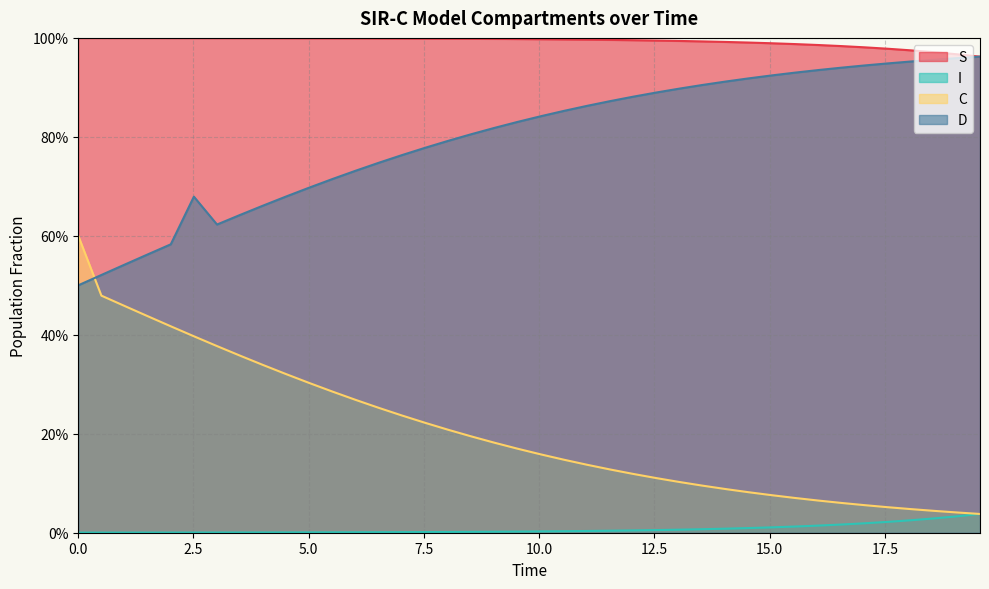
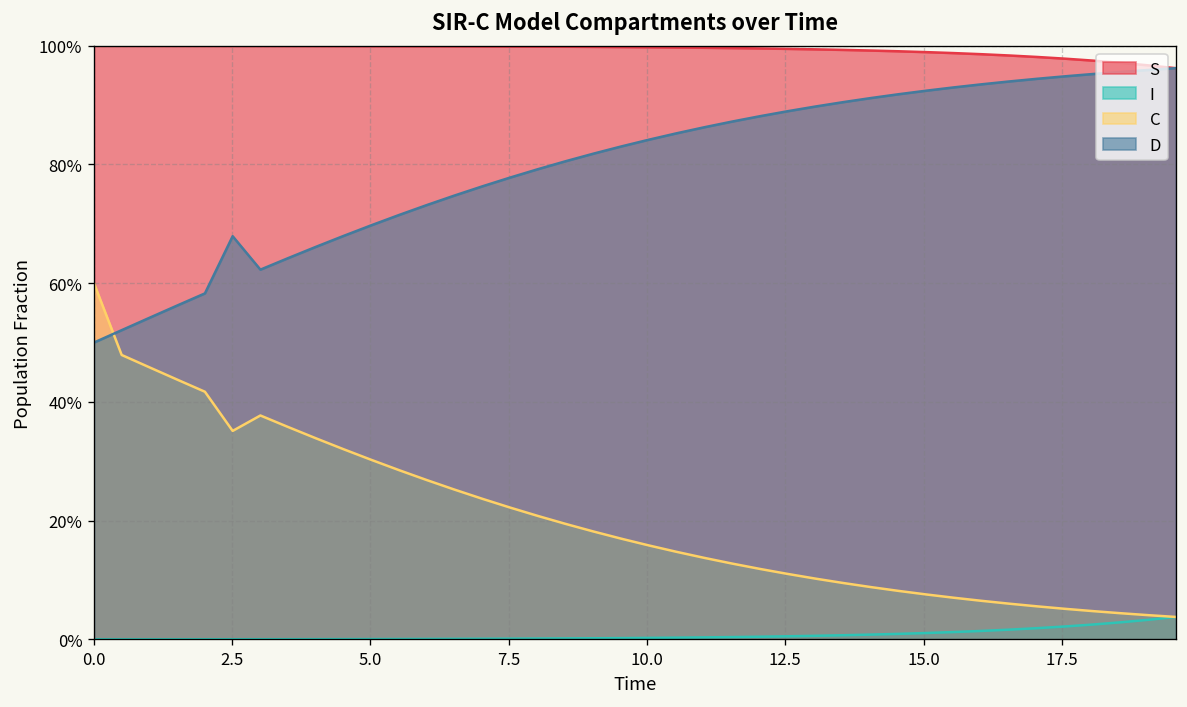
  {
    "S": {
      "0.0": "100%",
      "2.5": "100%"
    },
    "I": {
      "0.0": "0%",
      "2.5": "0%"
    },
    "C": {
      "0.0": "60%",
-     "2.5": "40%"
+     "2.5": "35%"
    },
    "D": {
      "0.0": "50%",
      "2.5": "68%"
    }
  }
